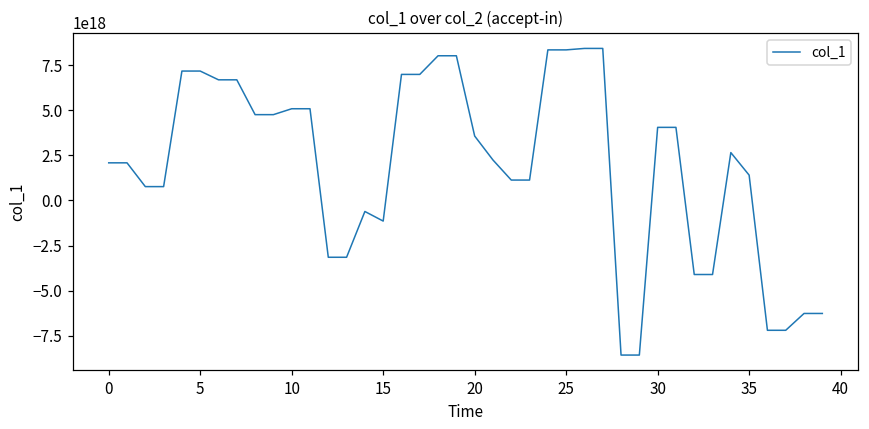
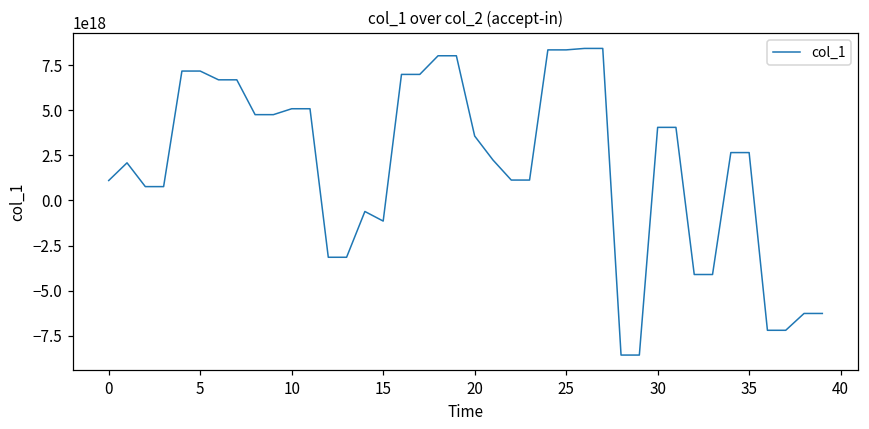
  {
-   "0": 2100000000000000000,
+   "0": 1100000000000000000,
    "5": 7200000000000000000,
    "10": 5100000000000000000,
    "15": -1100000000000000000,
    "20": 3600000000000000000,
    "25": 8400000000000000000,
    "30": 4100000000000000000,
-   "35": 1400000000000000000
+   "35": 2700000000000000000
  }
